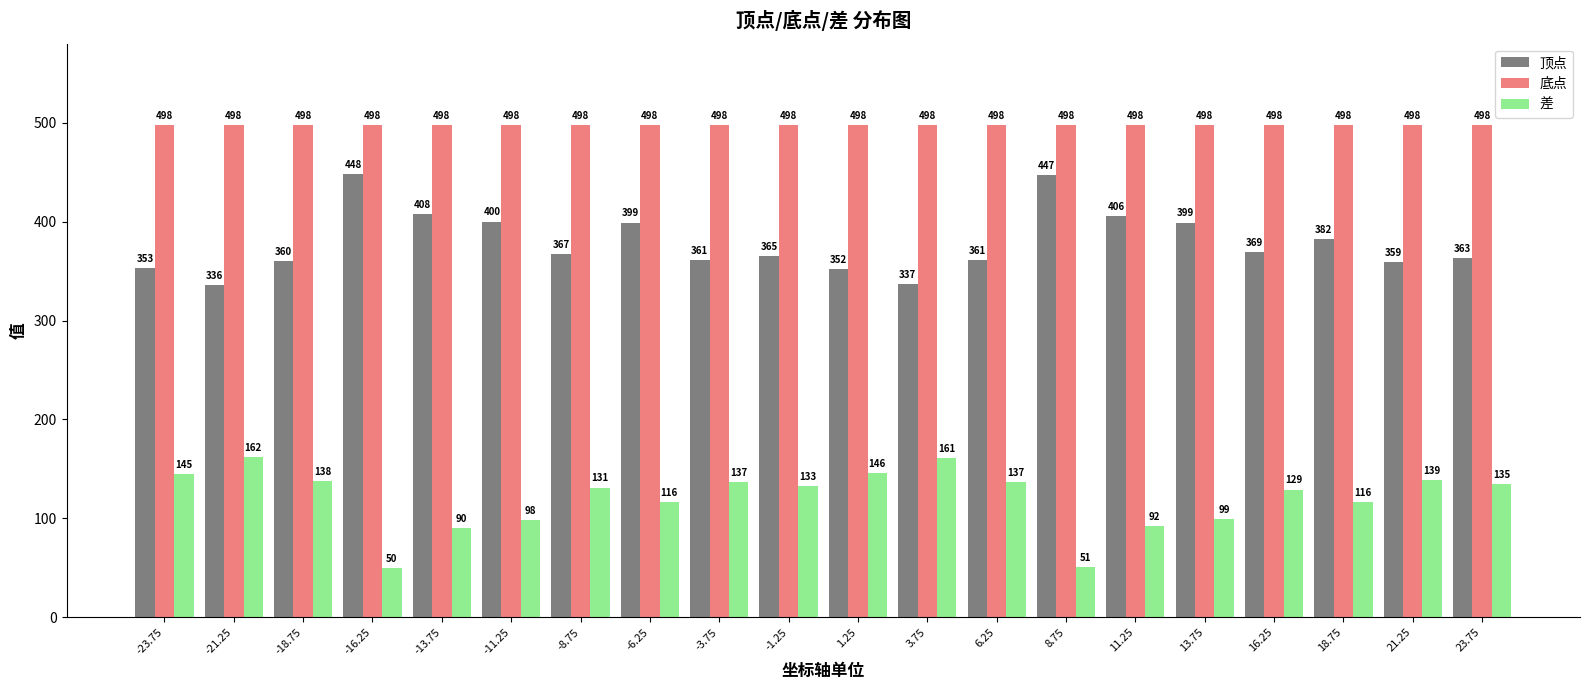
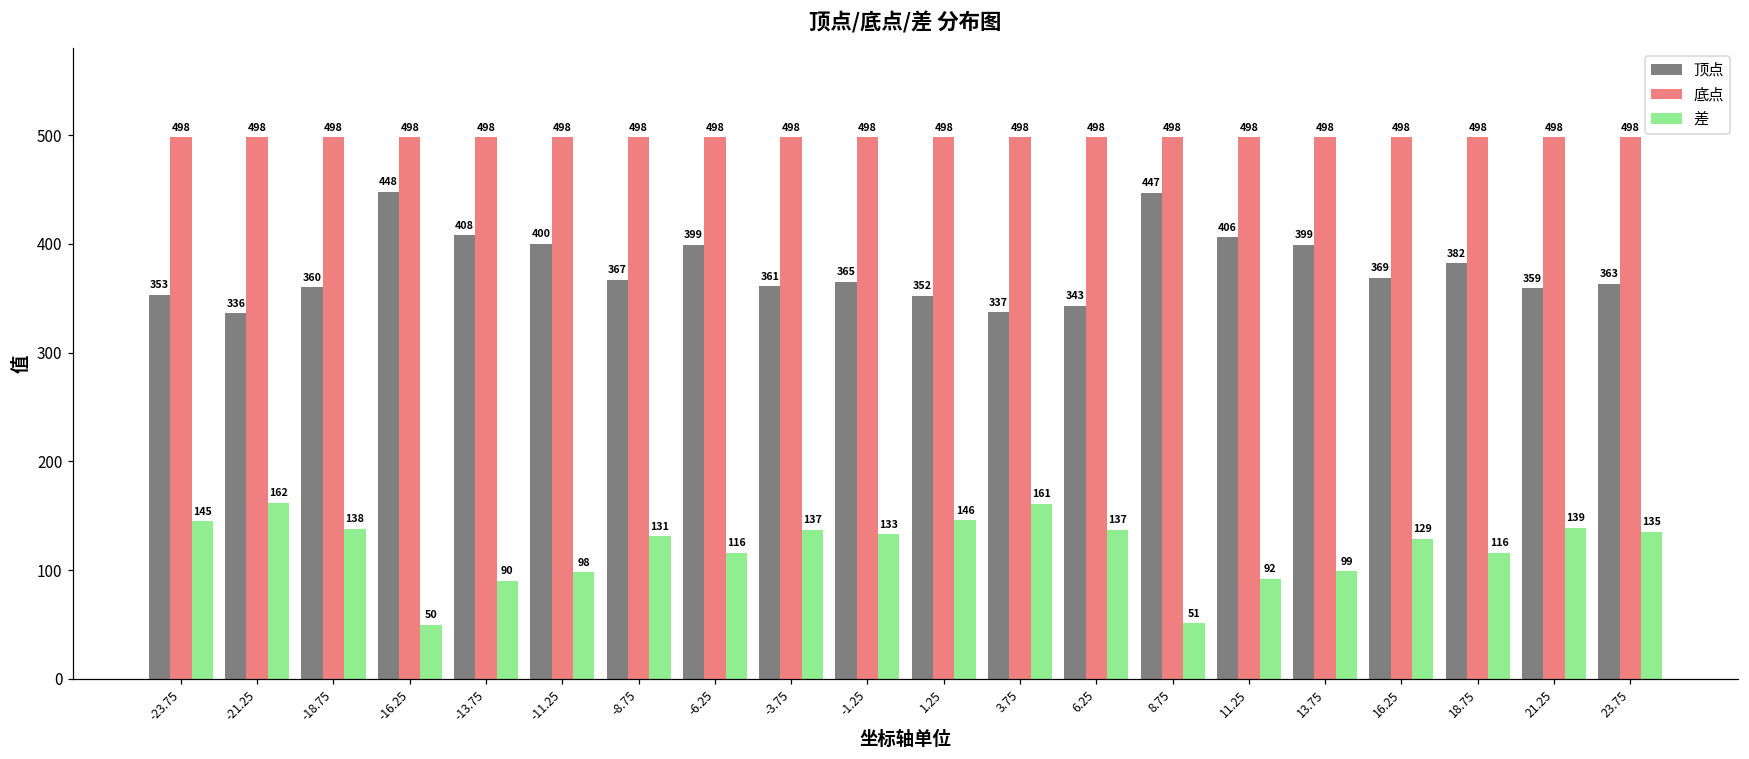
  {
    "顶点": {
      "-23.75": 353,
      "-21.25": 336,
      "-18.75": 360,
      "-16.25": 448,
      "-13.75": 408,
      "-11.25": 400,
      "-8.75": 367,
      "-6.25": 399,
      "-3.75": 361,
      "-1.25": 365,
      "1.25": 352,
      "3.75": 337,
-     "6.25": 361,
+     "6.25": 343,
      "8.75": 447,
      "11.25": 406,
      "13.75": 399,
      "16.25": 369,
      "18.75": 382,
      "21.25": 359,
      "23.75": 363
    },
    "底点": {
      "-23.75": 498,
      "-21.25": 498,
      "-18.75": 498,
      "-16.25": 498,
      "-13.75": 498,
      "-11.25": 498,
      "-8.75": 498,
      "-6.25": 498,
      "-3.75": 498,
      "-1.25": 498,
      "1.25": 498,
      "3.75": 498,
      "6.25": 498,
      "8.75": 498,
      "11.25": 498,
      "13.75": 498,
      "16.25": 498,
      "18.75": 498,
      "21.25": 498,
      "23.75": 498
    },
    "差": {
      "-23.75": 145,
      "-21.25": 162,
      "-18.75": 138,
      "-16.25": 50,
      "-13.75": 90,
      "-11.25": 98,
      "-8.75": 131,
      "-6.25": 116,
      "-3.75": 137,
      "-1.25": 133,
      "1.25": 146,
      "3.75": 161,
      "6.25": 137,
      "8.75": 51,
      "11.25": 92,
      "13.75": 99,
      "16.25": 129,
      "18.75": 116,
      "21.25": 139,
      "23.75": 135
    }
  }
